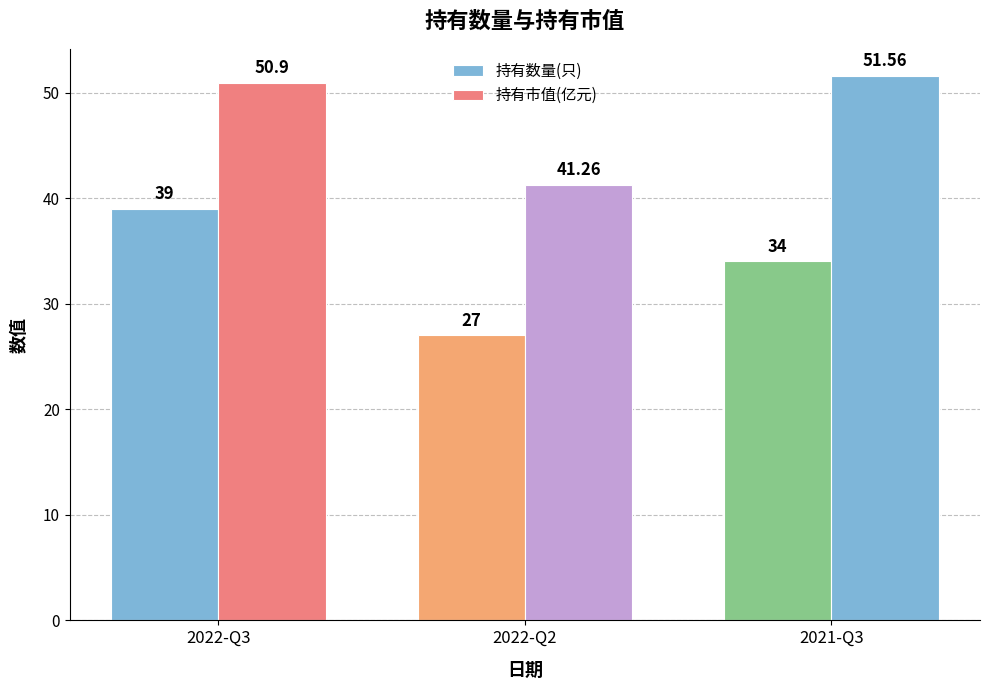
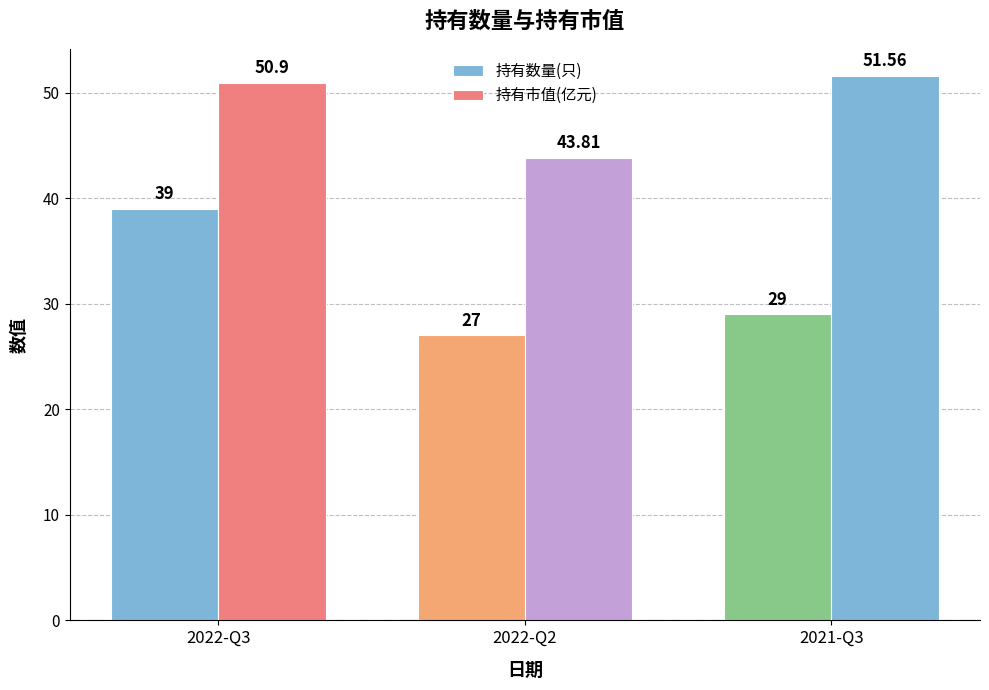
  {
    "持有数量(只)": {
      "2022-Q3": 39,
      "2022-Q2": 27,
-     "2021-Q3": 34
+     "2021-Q3": 29
    },
    "持有市值(亿元)": {
      "2022-Q3": 50.9,
-     "2022-Q2": 41.26,
+     "2022-Q2": 43.81,
      "2021-Q3": 51.56
    }
  }
